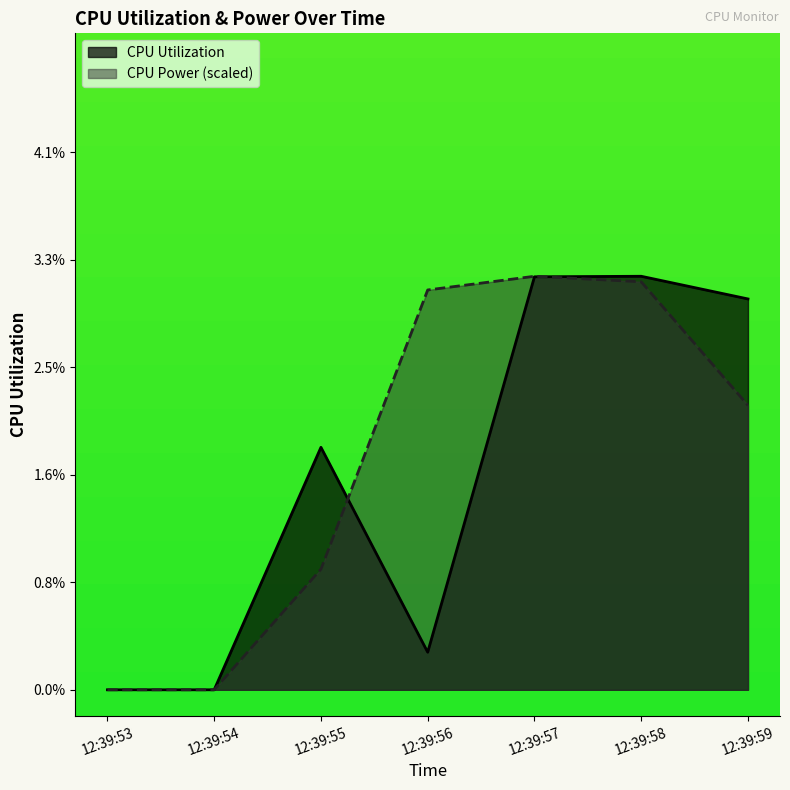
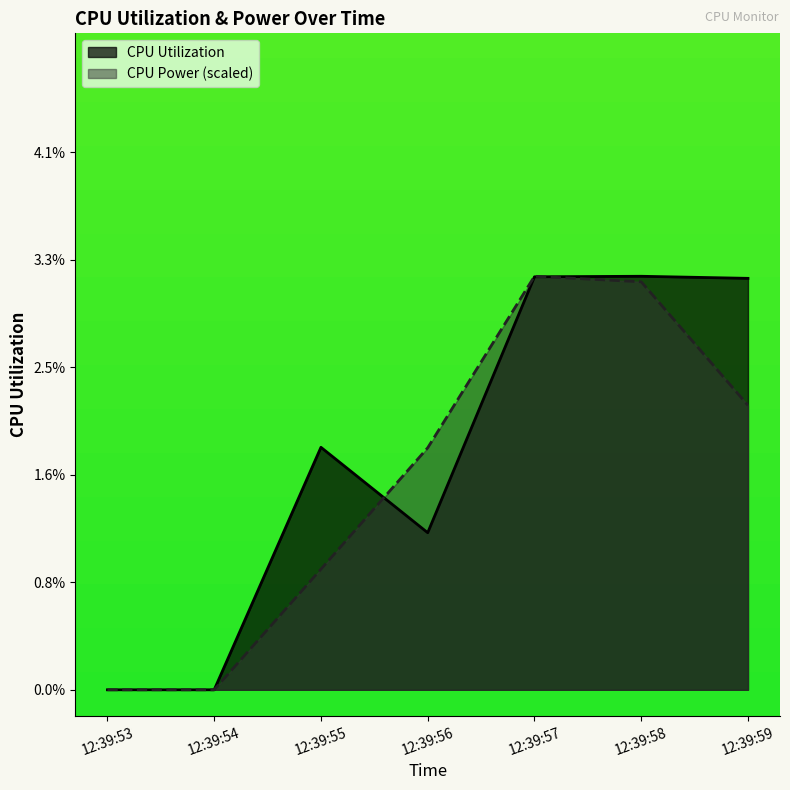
  {
    "CPU Utilization": {
      "12:39:55": "1.85%",
-     "12:39:56": "0.29%",
+     "12:39:56": "1.20%",
      "12:39:58": "3.15%",
-     "12:39:59": "2.98%"
+     "12:39:59": "3.13%"
    },
    "CPU Power (scaled)": {
      "12:39:55": "0.92%",
-     "12:39:56": "3.05%",
+     "12:39:56": "1.84%",
      "12:39:58": "3.11%",
      "12:39:59": "2.17%"
    }
  }
